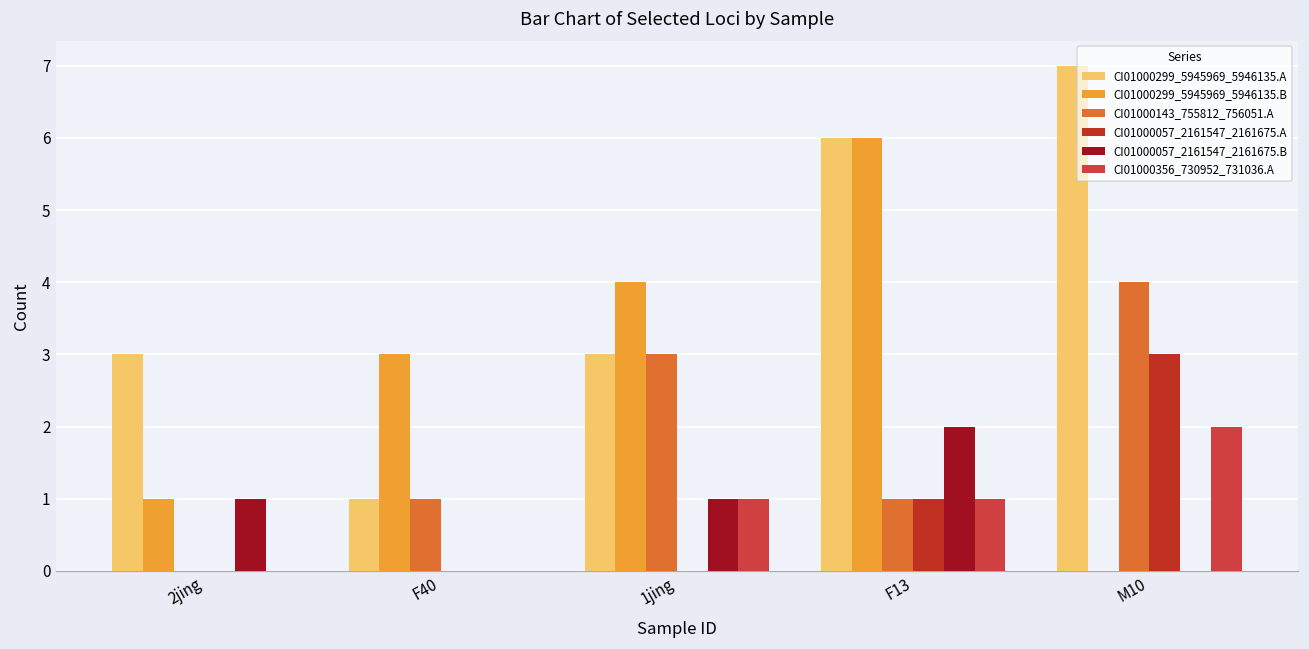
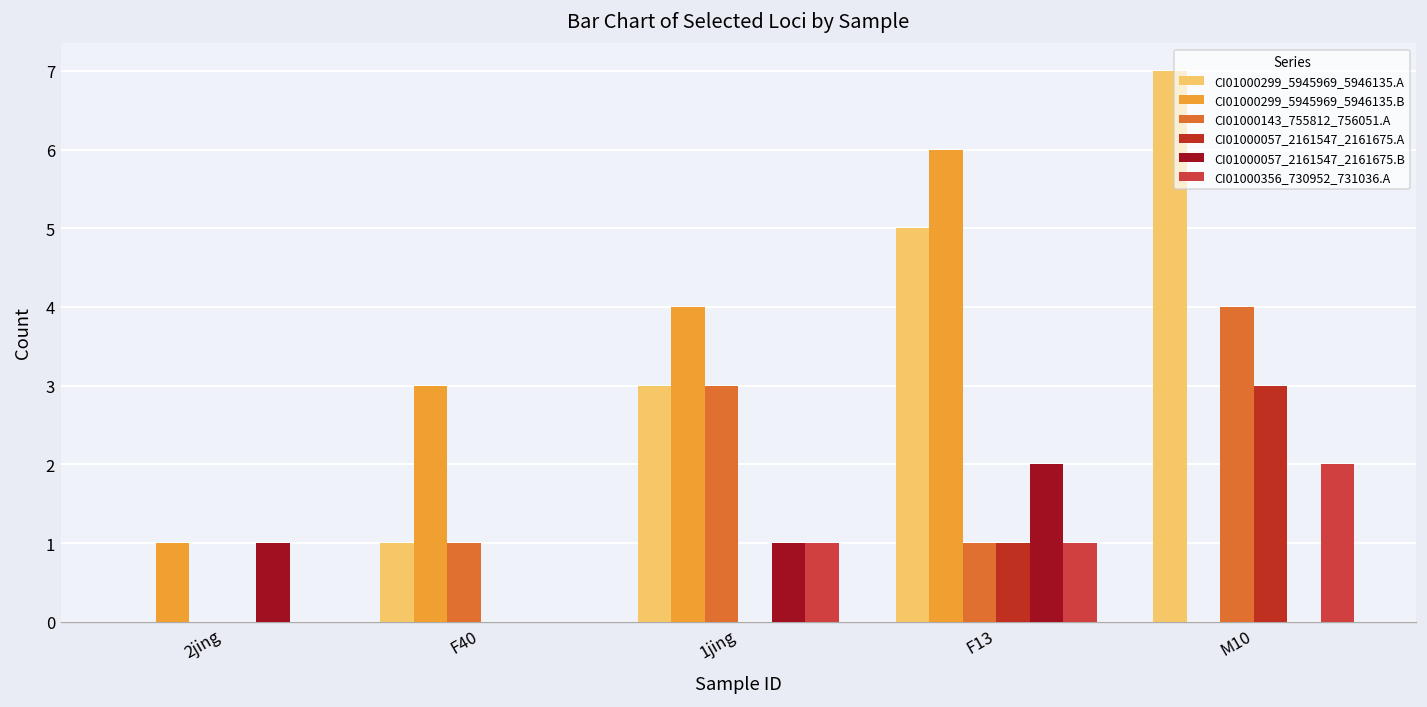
  {
    "CI01000299_5945969_5946135.A": {
-     "2jing": 3,
+     "2jing": 0,
      "F40": 1,
      "1jing": 3,
-     "F13": 6,
+     "F13": 5,
      "M10": 7
    }
  }
